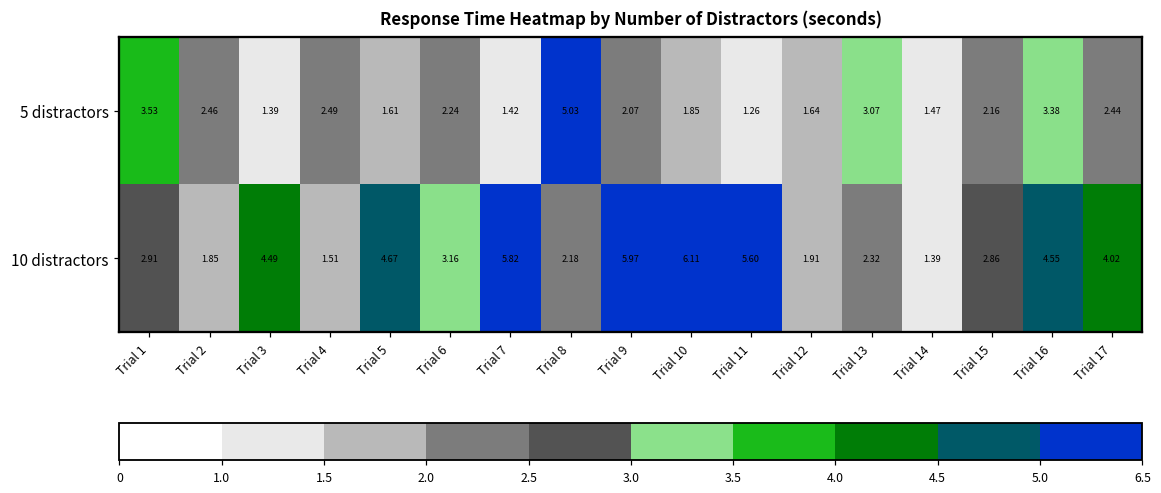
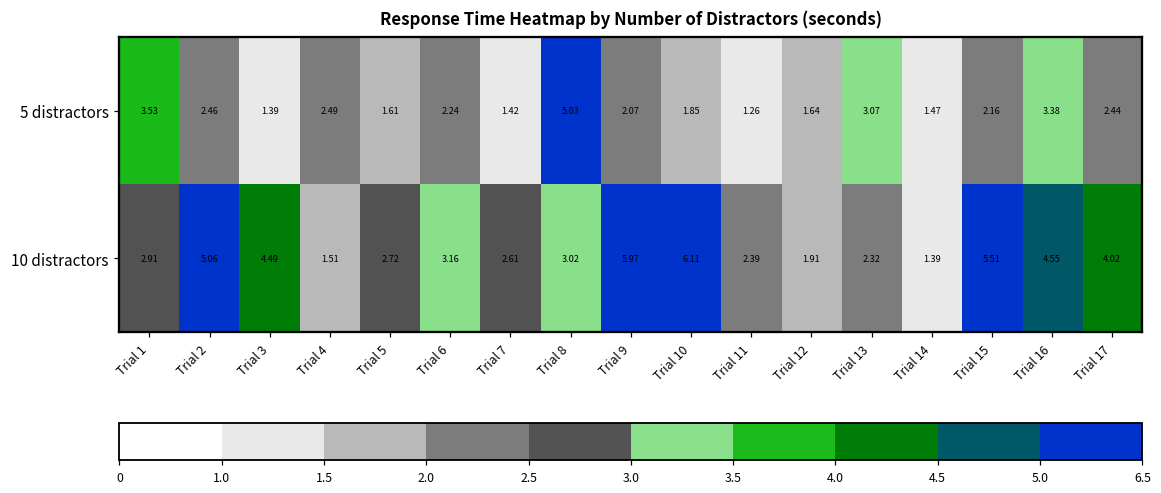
  {
    "Response Time Heatmap by Number of Distractors (seconds)": {
      "5 distractors": {
        "Trial 1": 3.53,
        "Trial 2": 2.46,
        "Trial 3": 1.39,
        "Trial 4": 2.49,
        "Trial 5": 1.61,
        "Trial 6": 2.24,
        "Trial 7": 1.42,
        "Trial 8": 5.03,
        "Trial 9": 2.07,
        "Trial 10": 1.85,
        "Trial 11": 1.26,
        "Trial 12": 1.64,
        "Trial 13": 3.07,
        "Trial 14": 1.47,
        "Trial 15": 2.16,
        "Trial 16": 3.38,
        "Trial 17": 2.44
      },
      "10 distractors": {
        "Trial 1": 2.91,
-       "Trial 2": 1.85,
+       "Trial 2": 5.06,
        "Trial 3": 4.49,
        "Trial 4": 1.51,
-       "Trial 5": 4.67,
+       "Trial 5": 2.72,
        "Trial 6": 3.16,
-       "Trial 7": 5.82,
-       "Trial 8": 2.18,
+       "Trial 7": 2.61,
+       "Trial 8": 3.02,
        "Trial 9": 5.97,
        "Trial 10": 6.11,
-       "Trial 11": 5.60,
+       "Trial 11": 2.39,
        "Trial 12": 1.91,
        "Trial 13": 2.32,
        "Trial 14": 1.39,
-       "Trial 15": 2.86,
+       "Trial 15": 5.51,
        "Trial 16": 4.55,
        "Trial 17": 4.02
      }
    }
  }
